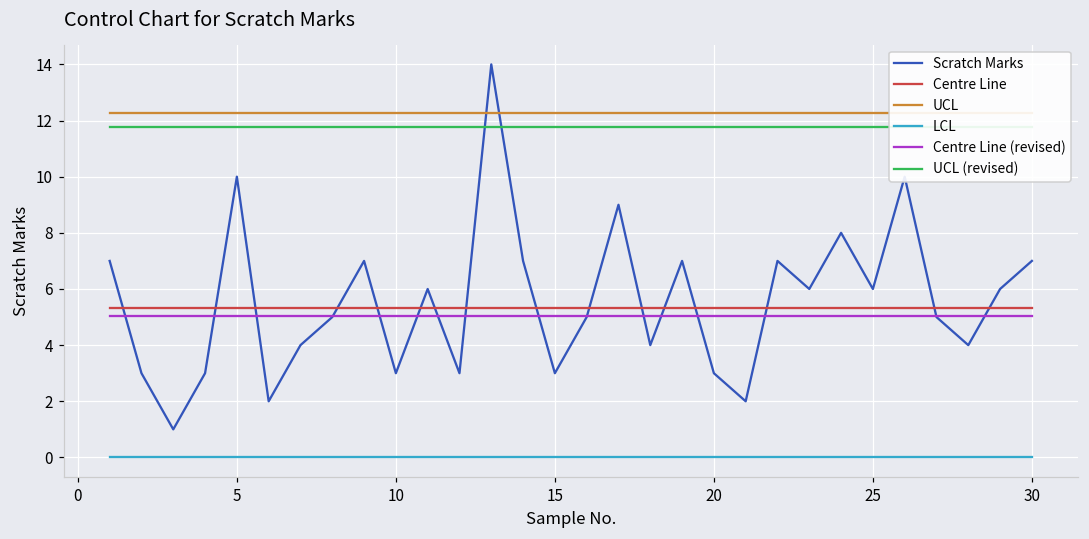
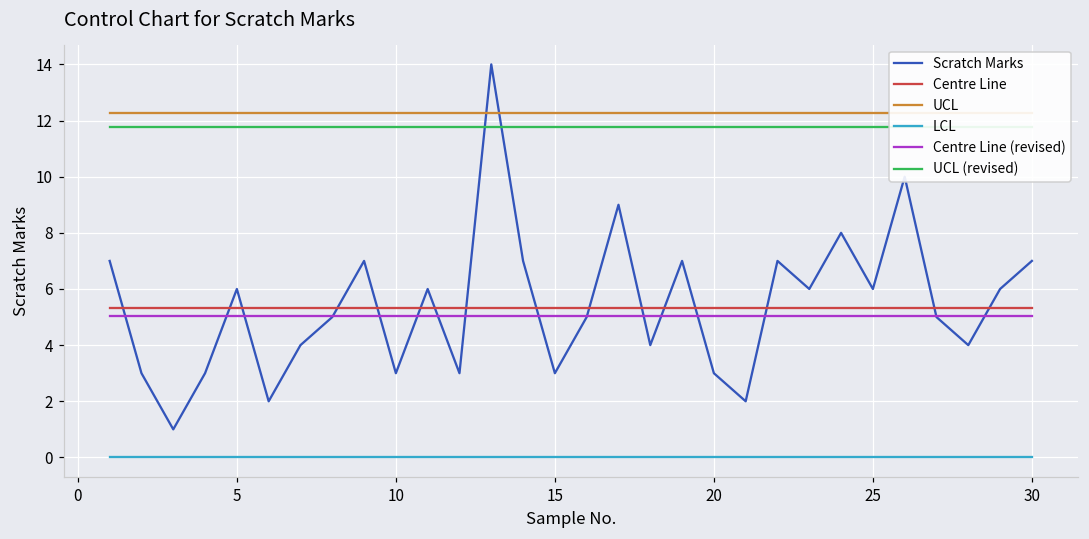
  {
    "Scratch Marks": {
-     "5": 10,
+     "5": 6,
      "10": 3,
      "15": 3,
      "20": 3,
      "25": 6,
      "30": 7
    },
    "Centre Line": {
      "5": 5.3,
      "10": 5.3,
      "15": 5.3,
      "20": 5.3,
      "25": 5.3,
      "30": 5.3
    },
    "UCL": {
      "5": 12.3,
      "10": 12.3,
      "15": 12.3,
      "20": 12.3,
      "25": 12.3
    },
    "LCL": {
      "5": 0,
      "10": 0,
      "15": 0,
      "20": 0,
      "25": 0,
      "30": 0
    },
    "Centre Line (revised)": {
      "5": 5,
      "10": 5,
      "15": 5,
      "20": 5,
      "25": 5,
      "30": 5
    },
    "UCL (revised)": {
      "5": 11.8,
      "10": 11.8,
      "15": 11.8,
      "20": 11.8,
      "25": 11.8
    }
  }
